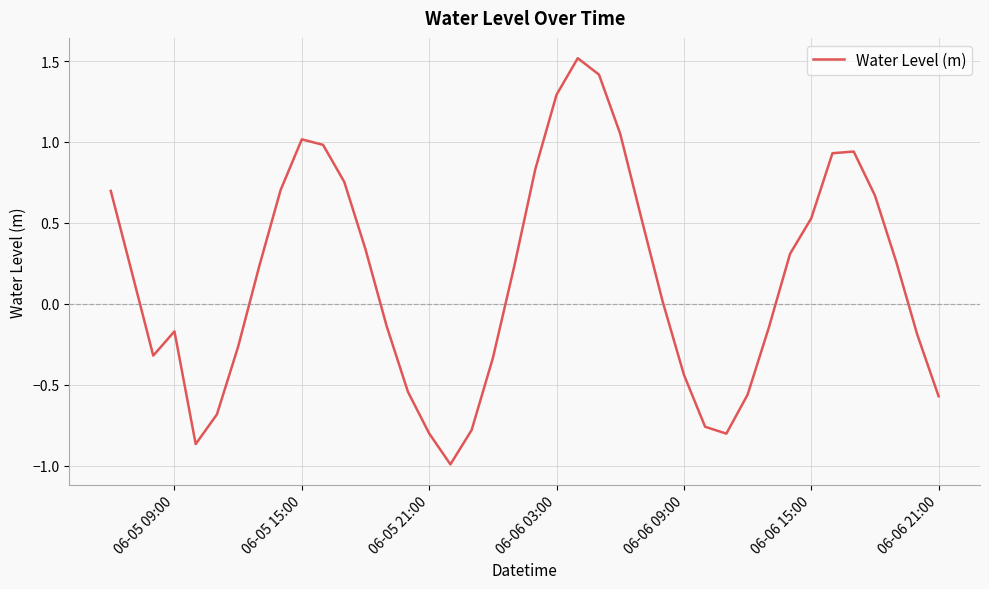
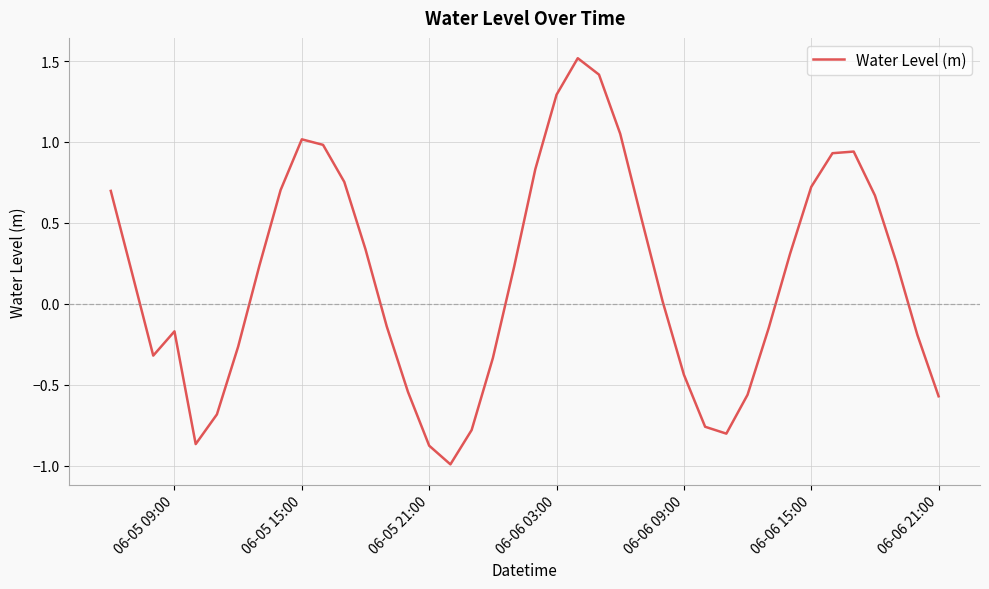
  {
    "06-05 09:00": -0.17,
    "06-05 15:00": 1.02,
-   "06-05 21:00": -0.80,
+   "06-05 21:00": -0.88,
    "06-06 03:00": 1.29,
    "06-06 09:00": -0.44,
-   "06-06 15:00": 0.53,
+   "06-06 15:00": 0.72,
    "06-06 21:00": -0.57
  }
